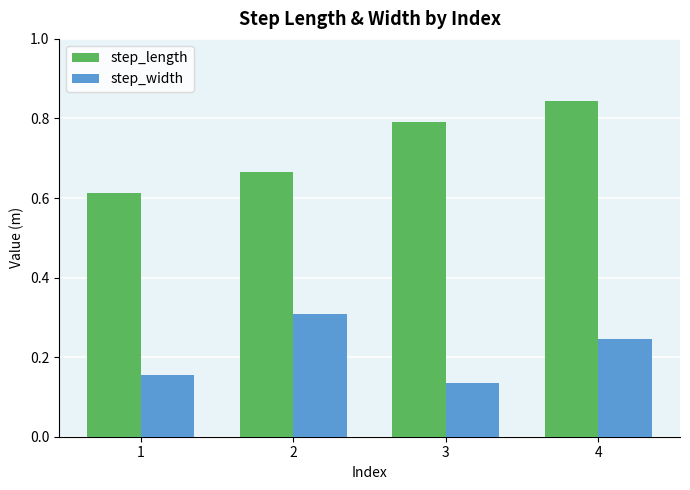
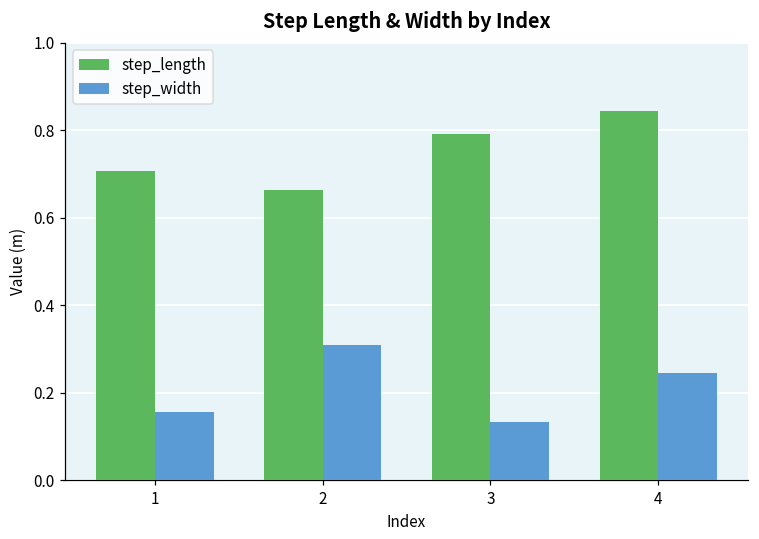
  {
    "step_length": {
-     "1": 0.61,
+     "1": 0.71,
      "2": 0.66,
      "3": 0.79,
      "4": 0.84
    },
    "step_width": {
      "1": 0.16,
      "2": 0.31,
      "3": 0.13,
      "4": 0.25
    }
  }
